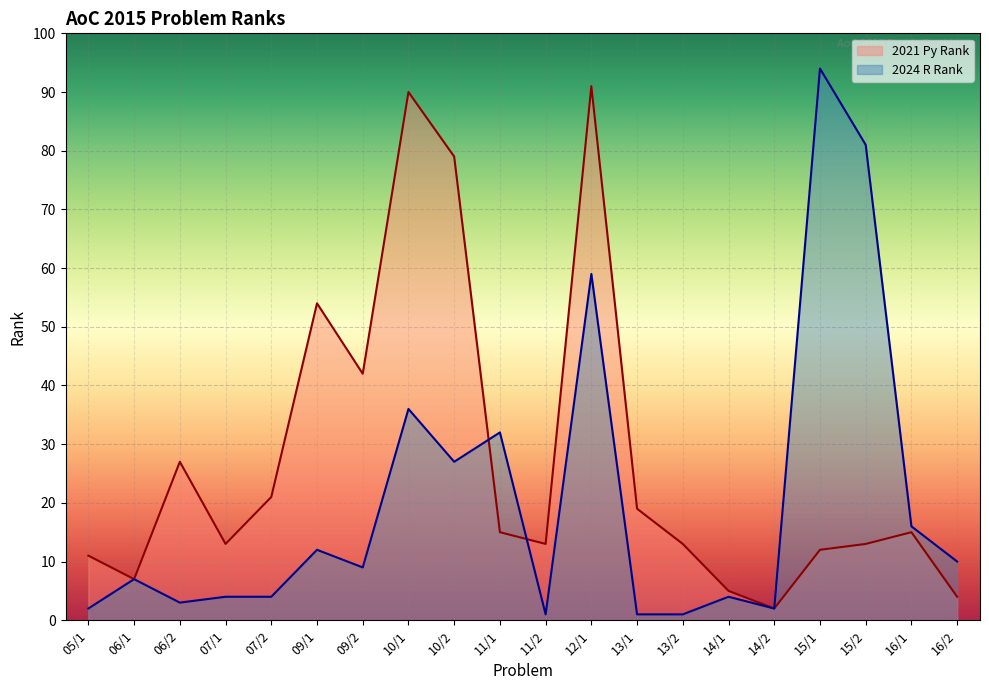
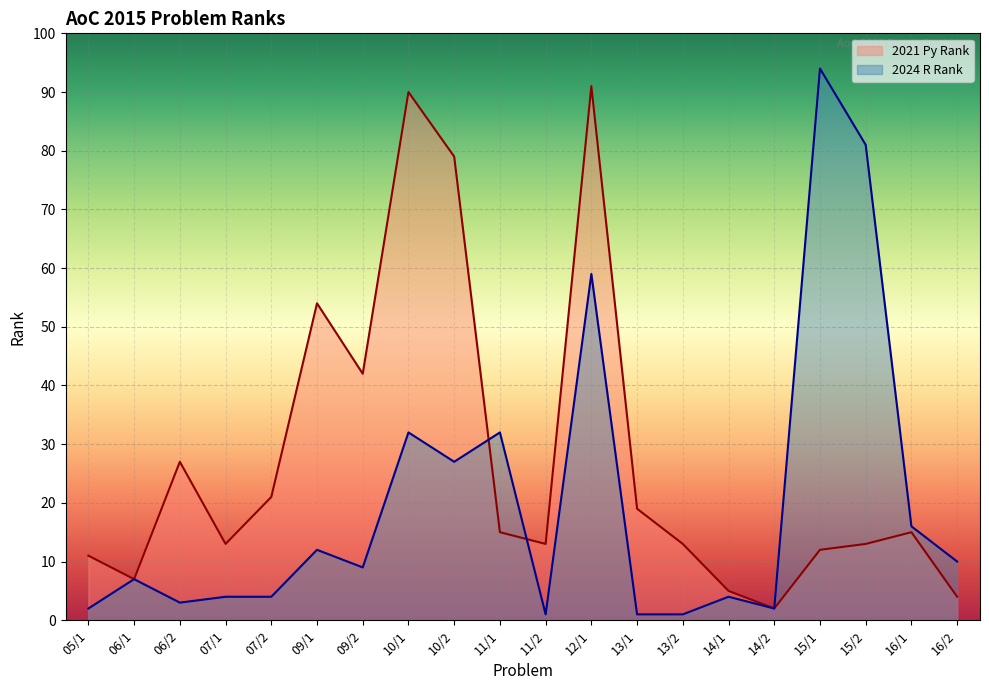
  {
    "2021 Py Rank": {
      "05/1": 11,
      "06/2": 27,
      "07/1": 13,
      "07/2": 21,
      "09/1": 54,
      "09/2": 42,
      "10/1": 90,
      "10/2": 79,
      "11/1": 15,
      "11/2": 13,
      "12/1": 91,
      "13/1": 19,
      "13/2": 13,
      "14/1": 5,
      "15/1": 12,
      "15/2": 13,
      "16/1": 15,
      "16/2": 4
    },
    "2024 R Rank": {
      "05/1": 2,
      "06/2": 3,
      "07/1": 4,
      "07/2": 4,
      "09/1": 12,
      "09/2": 9,
-     "10/1": 36,
+     "10/1": 32,
      "10/2": 27,
      "11/1": 32,
      "11/2": 1,
      "12/1": 59,
      "13/1": 1,
      "13/2": 1,
      "14/1": 4,
      "15/1": 94,
      "15/2": 81,
      "16/1": 16,
      "16/2": 10
    }
  }
